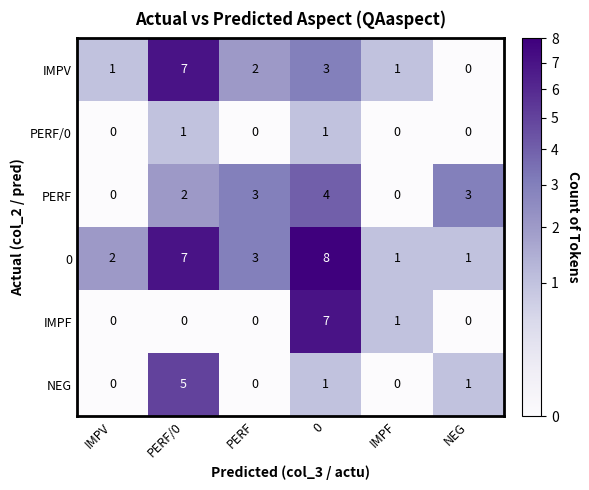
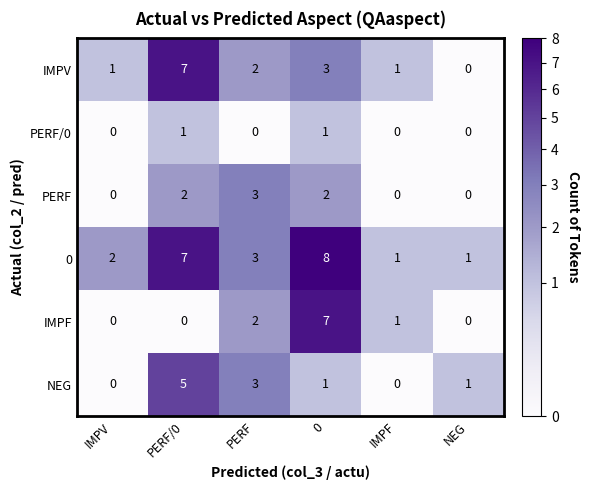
  {
    "IMPV": {
      "IMPV": 1,
      "PERF/0": 7,
      "PERF": 2,
      "0": 3,
      "IMPF": 1,
      "NEG": 0
    },
    "PERF/0": {
      "IMPV": 0,
      "PERF/0": 1,
      "PERF": 0,
      "0": 1,
      "IMPF": 0,
      "NEG": 0
    },
    "PERF": {
      "IMPV": 0,
      "PERF/0": 2,
      "PERF": 3,
-     "0": 4,
+     "0": 2,
      "IMPF": 0,
-     "NEG": 3
+     "NEG": 0
    },
    "0": {
      "IMPV": 2,
      "PERF/0": 7,
      "PERF": 3,
      "0": 8,
      "IMPF": 1,
      "NEG": 1
    },
    "IMPF": {
      "IMPV": 0,
      "PERF/0": 0,
-     "PERF": 0,
+     "PERF": 2,
      "0": 7,
      "IMPF": 1,
      "NEG": 0
    },
    "NEG": {
      "IMPV": 0,
      "PERF/0": 5,
-     "PERF": 0,
+     "PERF": 3,
      "0": 1,
      "IMPF": 0,
      "NEG": 1
    }
  }
